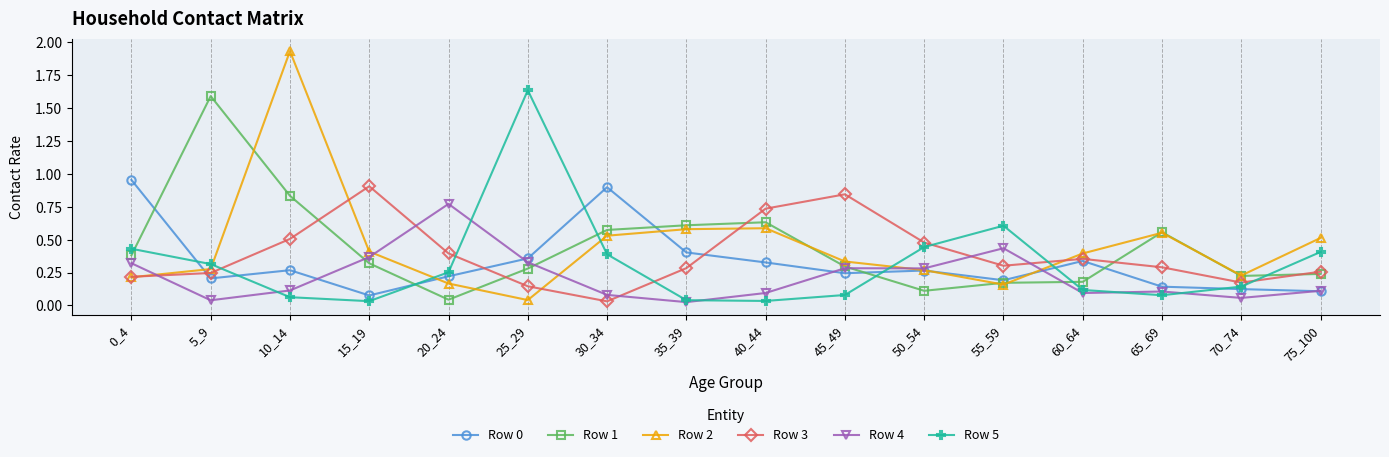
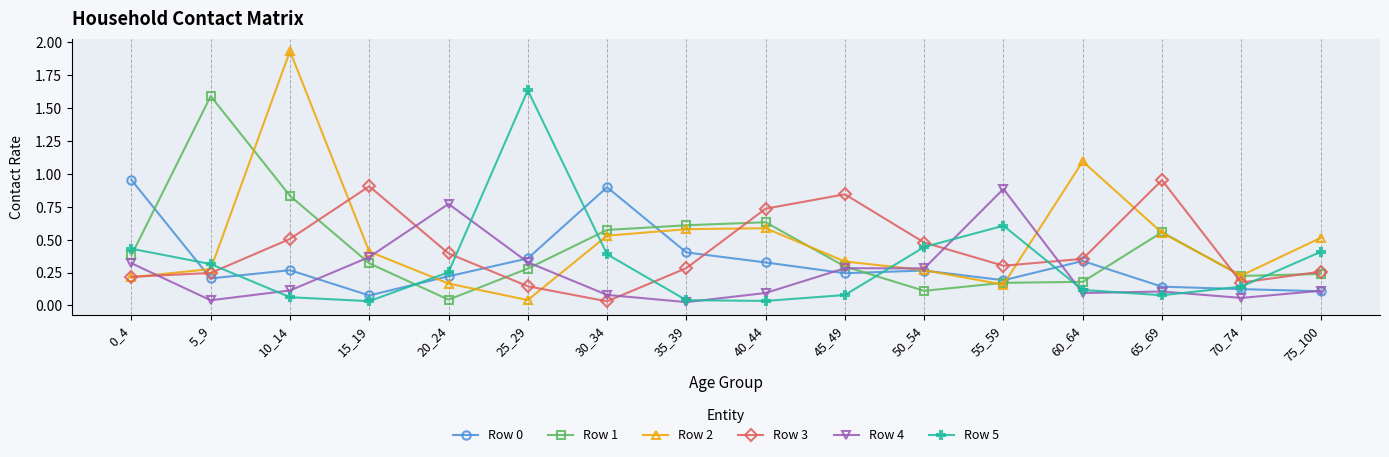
  {
    "Row 0": {
      "0_4": 0.95,
      "5_9": 0.21,
      "10_14": 0.27,
      "15_19": 0.08,
      "20_24": 0.22,
      "25_29": 0.36,
      "30_34": 0.90,
      "35_39": 0.40,
      "40_44": 0.33,
      "45_49": 0.24,
      "65_69": 0.14
    },
    "Row 1": {
      "0_4": 0.38,
      "5_9": 1.59,
      "10_14": 0.83,
      "15_19": 0.32,
      "20_24": 0.04,
      "25_29": 0.28,
      "30_34": 0.57,
      "35_39": 0.61,
      "40_44": 0.63,
      "50_54": 0.11,
      "60_64": 0.18
    },
    "Row 2": {
      "5_9": 0.28,
      "10_14": 1.93,
      "15_19": 0.41,
      "20_24": 0.17,
      "25_29": 0.04,
      "30_34": 0.53,
      "35_39": 0.58,
      "40_44": 0.59,
      "45_49": 0.33,
-     "60_64": 0.40,
+     "60_64": 1.10,
      "75_100": 0.51
    },
    "Row 3": {
      "5_9": 0.25,
      "10_14": 0.51,
      "15_19": 0.91,
      "20_24": 0.40,
      "25_29": 0.15,
      "30_34": 0.03,
      "35_39": 0.28,
      "40_44": 0.74,
      "45_49": 0.85,
      "50_54": 0.48,
      "55_59": 0.30,
-     "65_69": 0.29,
+     "65_69": 0.95,
      "70_74": 0.17
    },
    "Row 4": {
      "0_4": 0.32,
      "5_9": 0.04,
      "10_14": 0.11,
      "15_19": 0.37,
      "20_24": 0.77,
      "25_29": 0.33,
      "30_34": 0.08,
      "40_44": 0.09,
-     "55_59": 0.43,
+     "55_59": 0.89,
      "60_64": 0.09,
      "65_69": 0.11,
      "70_74": 0.06
    },
    "Row 5": {
      "0_4": 0.43,
      "5_9": 0.31,
      "10_14": 0.06,
      "15_19": 0.03,
      "20_24": 0.25,
      "25_29": 1.64,
      "30_34": 0.39,
      "40_44": 0.03,
      "45_49": 0.08,
      "50_54": 0.44,
      "55_59": 0.61,
      "60_64": 0.12,
      "65_69": 0.08,
      "75_100": 0.41
    }
  }
